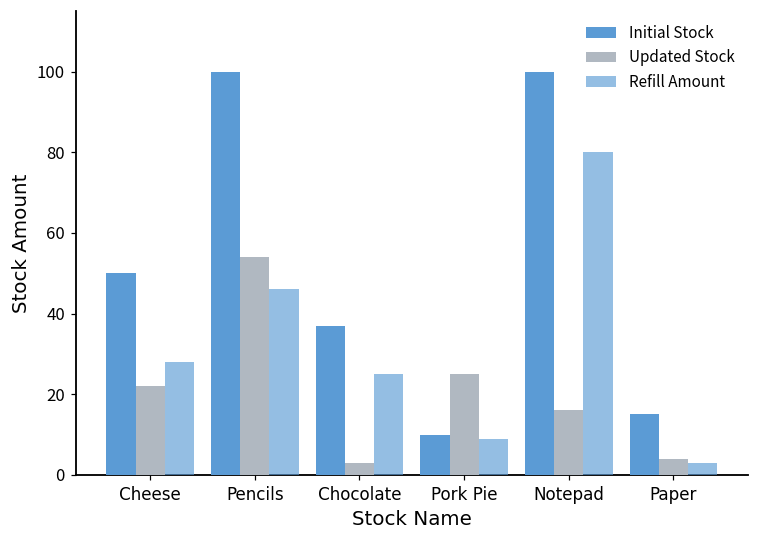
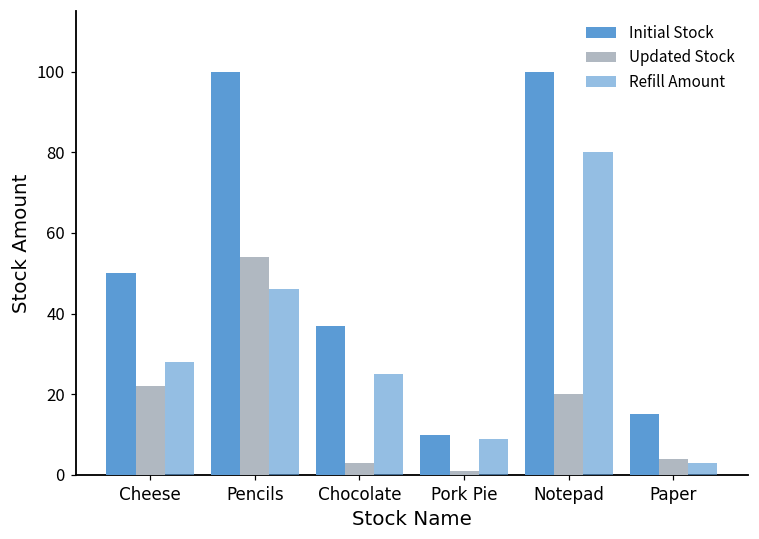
  {
    "Updated Stock": {
      "Cheese": 22,
      "Pencils": 54,
      "Chocolate": 3,
-     "Pork Pie": 25,
-     "Notepad": 16,
+     "Pork Pie": 1,
+     "Notepad": 20,
      "Paper": 4
    }
  }
